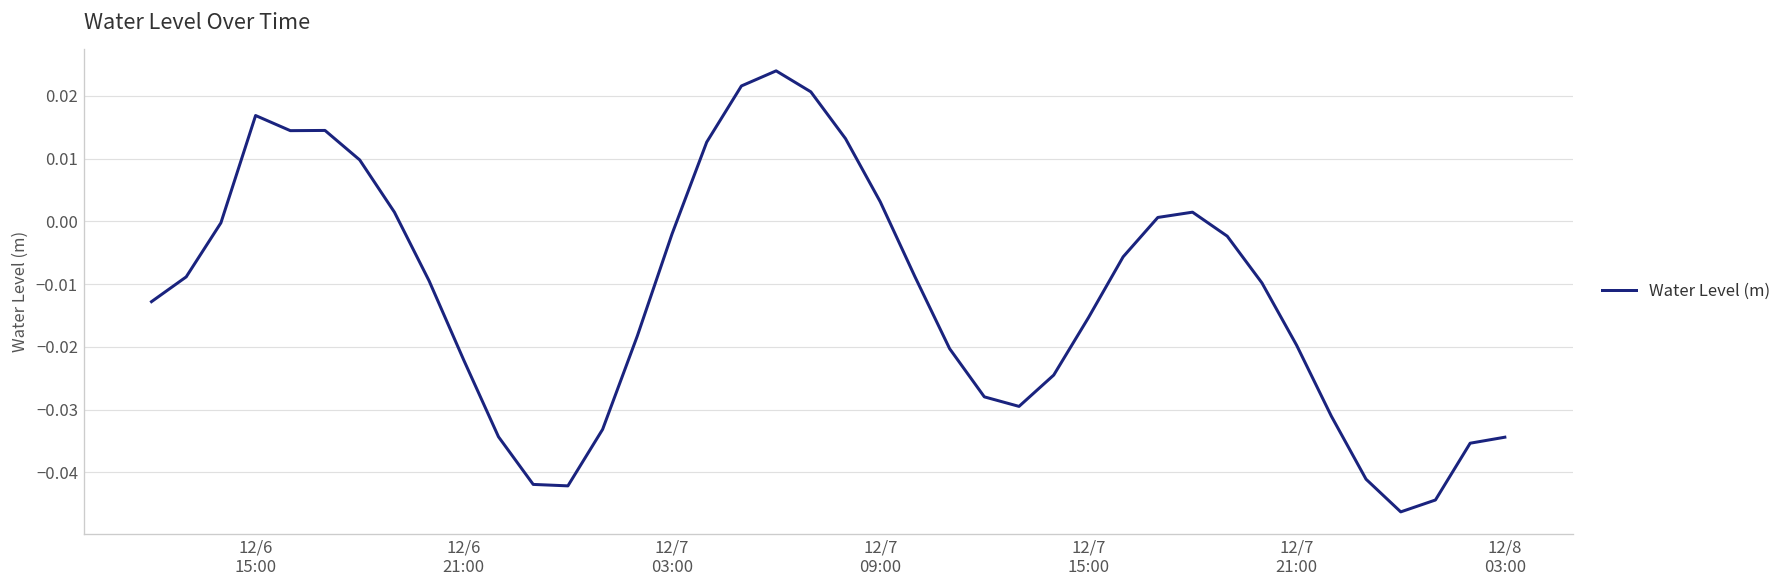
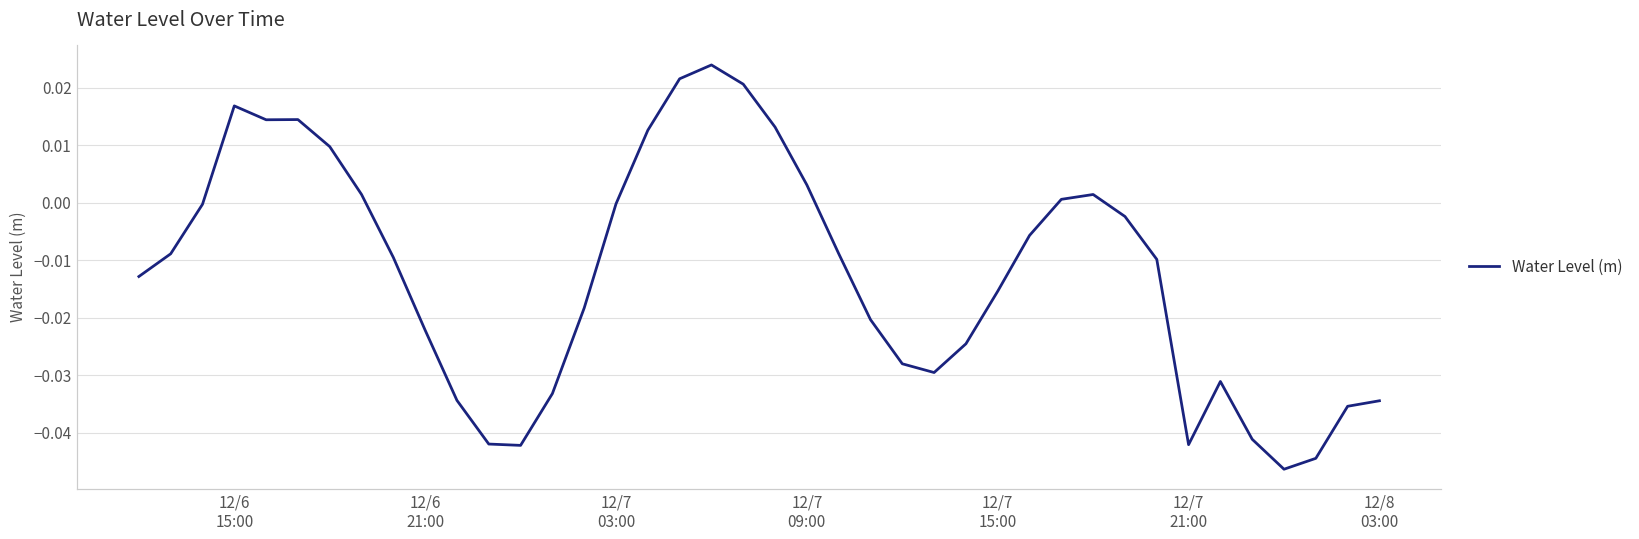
  {
    "12/6 15:00": 0.017,
    "12/6 21:00": -0.022,
-   "12/7 03:00": -0.002,
+   "12/7 03:00": 0.000,
    "12/7 09:00": 0.003,
    "12/7 15:00": -0.015,
-   "12/7 21:00": -0.020,
+   "12/7 21:00": -0.042,
    "12/8 03:00": -0.034
  }
